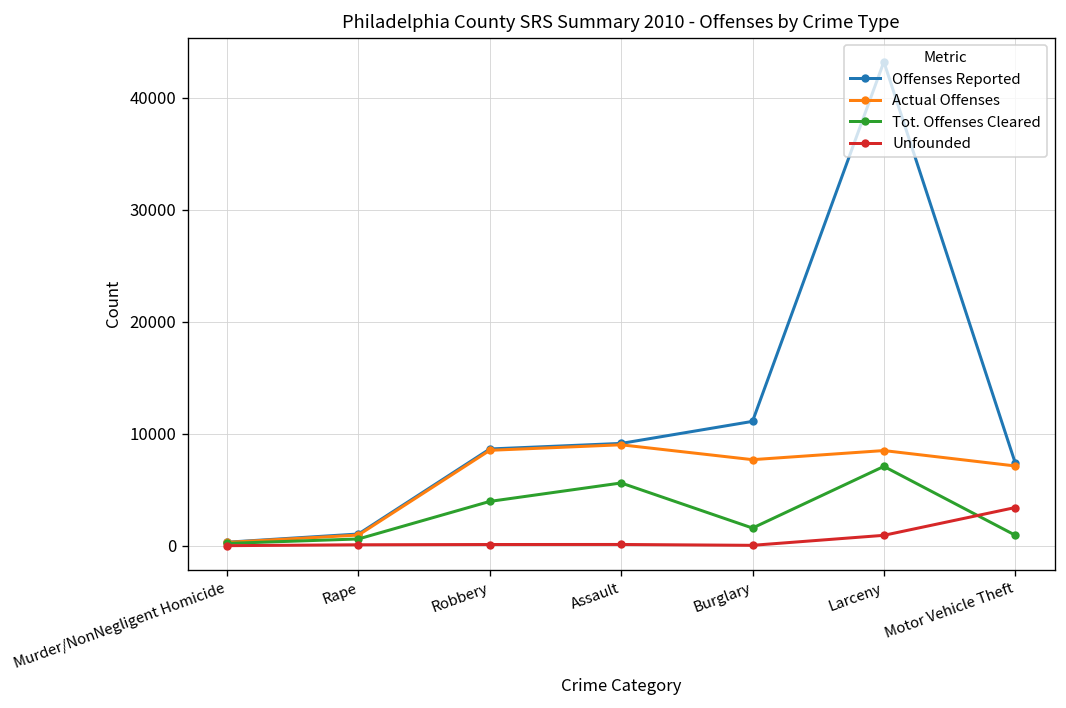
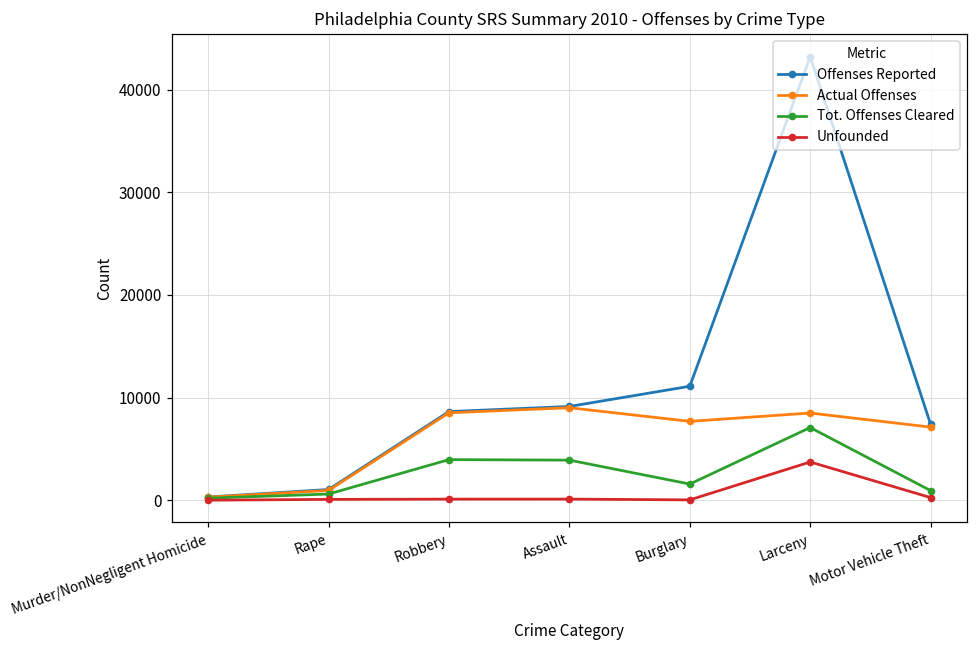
  {
    "Offenses Reported": {
      "Burglary": 11000
    },
    "Actual Offenses": {
      "Burglary": 8000,
      "Larceny": 9000
    },
    "Tot. Offenses Cleared": {
      "Rape": 1000,
      "Robbery": 4000,
-     "Assault": 6000,
+     "Assault": 4000,
      "Burglary": 2000,
      "Larceny": 7000,
      "Motor Vehicle Theft": 1000
    },
    "Unfounded": {
      "Rape": 0,
      "Robbery": 0,
      "Assault": 0,
      "Burglary": 0,
-     "Larceny": 1000,
-     "Motor Vehicle Theft": 3000
+     "Larceny": 4000,
+     "Motor Vehicle Theft": 0
    }
  }
